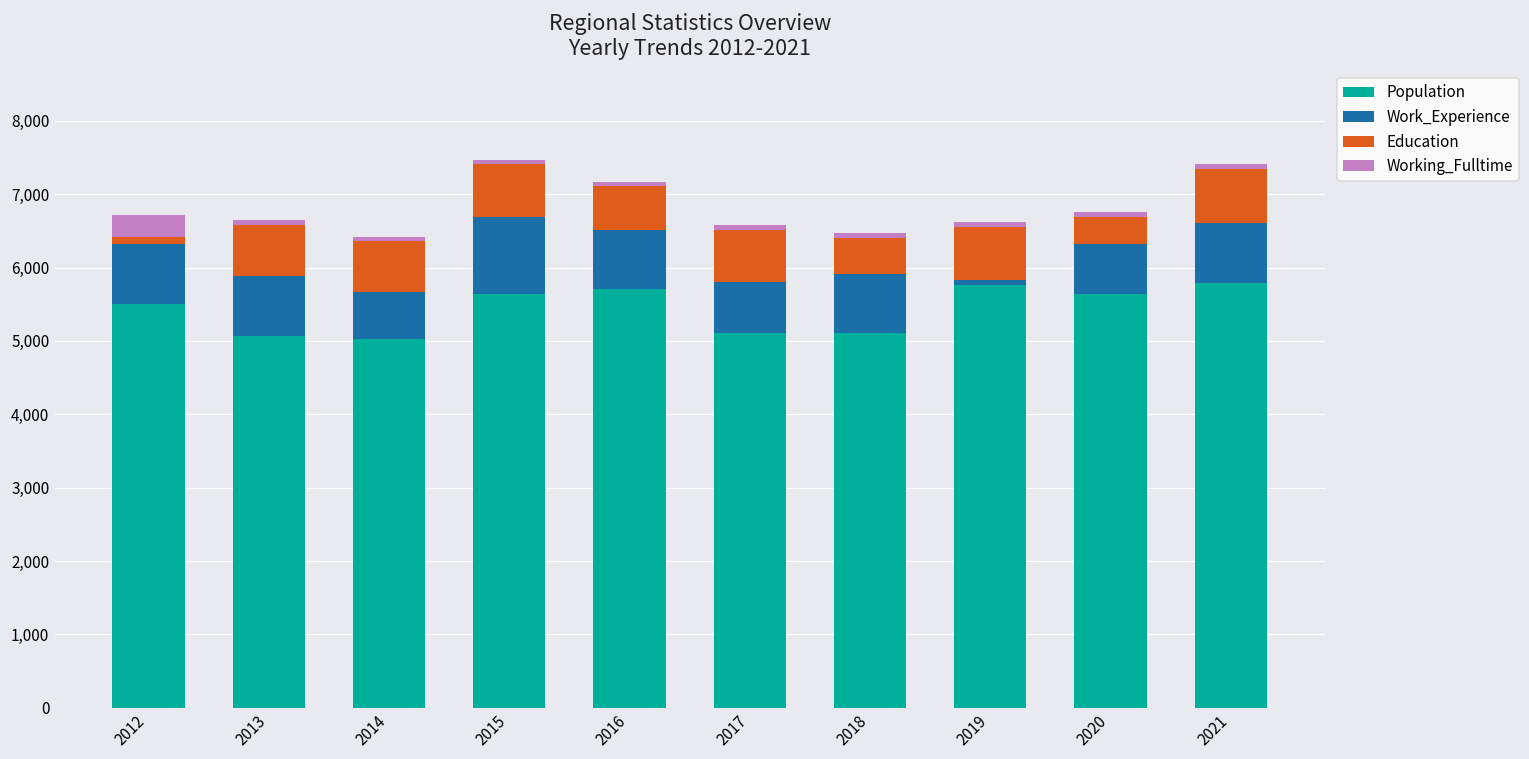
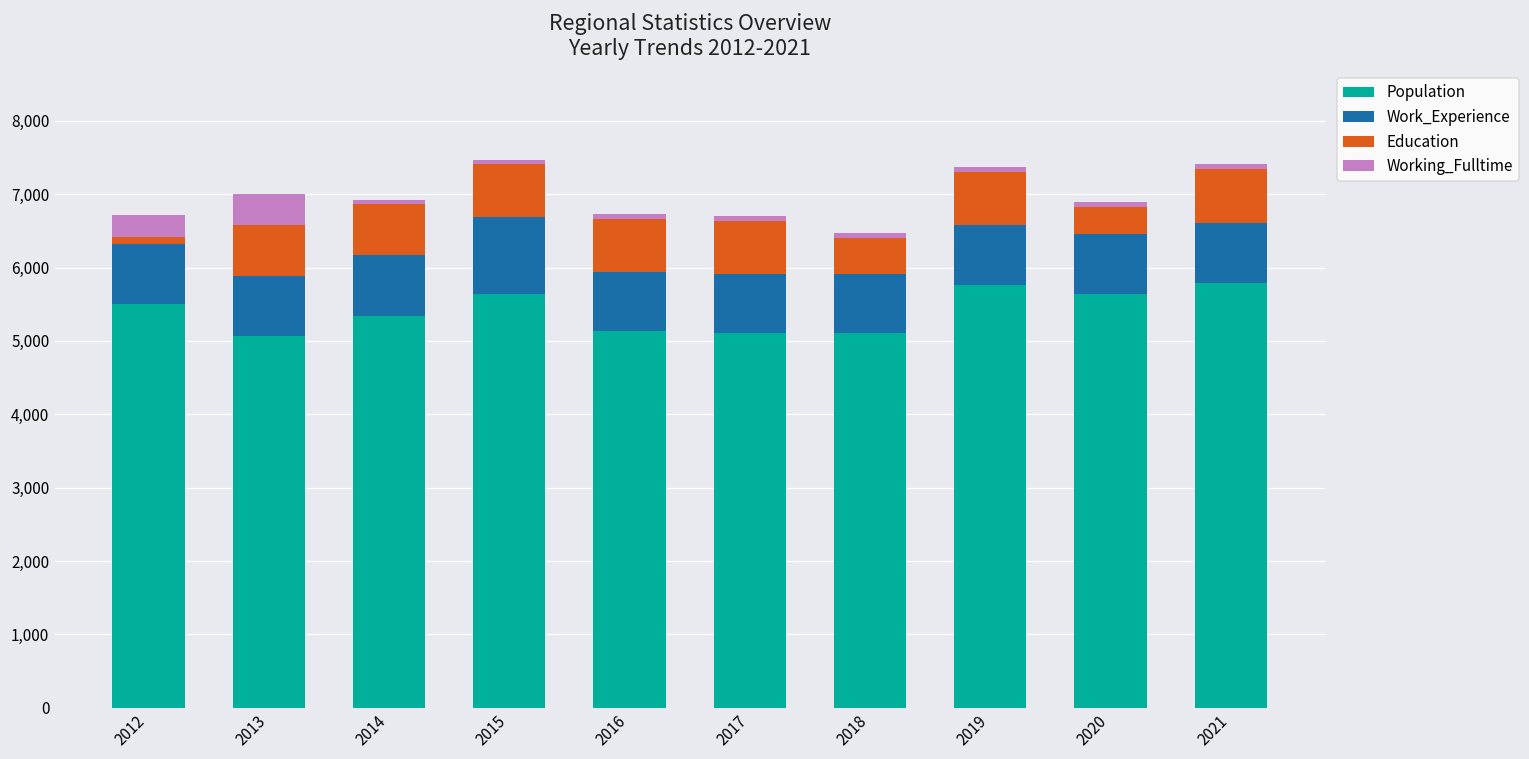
  {
    "Population": {
      "2012": "5,500",
      "2013": "5,100",
-     "2014": "5,000",
+     "2014": "5,300",
      "2015": "5,600",
-     "2016": "5,700",
+     "2016": "5,100",
      "2017": "5,100",
      "2018": "5,100",
      "2019": "5,800",
      "2020": "5,600",
      "2021": "5,800"
    },
    "Work_Experience": {
      "2012": "800",
      "2013": "800",
-     "2014": "600",
+     "2014": "800",
      "2015": "1,000",
      "2016": "800",
-     "2017": "700",
+     "2017": "800",
      "2018": "800",
-     "2019": "100",
-     "2020": "700",
+     "2019": "800",
+     "2020": "800",
      "2021": "800"
    },
    "Education": {
      "2012": "100",
      "2013": "700",
      "2014": "700",
      "2015": "700",
-     "2016": "600",
+     "2016": "700",
      "2017": "700",
      "2018": "500",
      "2019": "700",
      "2020": "400",
      "2021": "700"
    },
    "Working_Fulltime": {
      "2012": "300",
-     "2013": "100",
+     "2013": "400",
      "2014": "100",
      "2015": "100",
      "2016": "100",
      "2017": "100",
      "2018": "100",
      "2019": "100",
      "2020": "100",
      "2021": "100"
    }
  }
